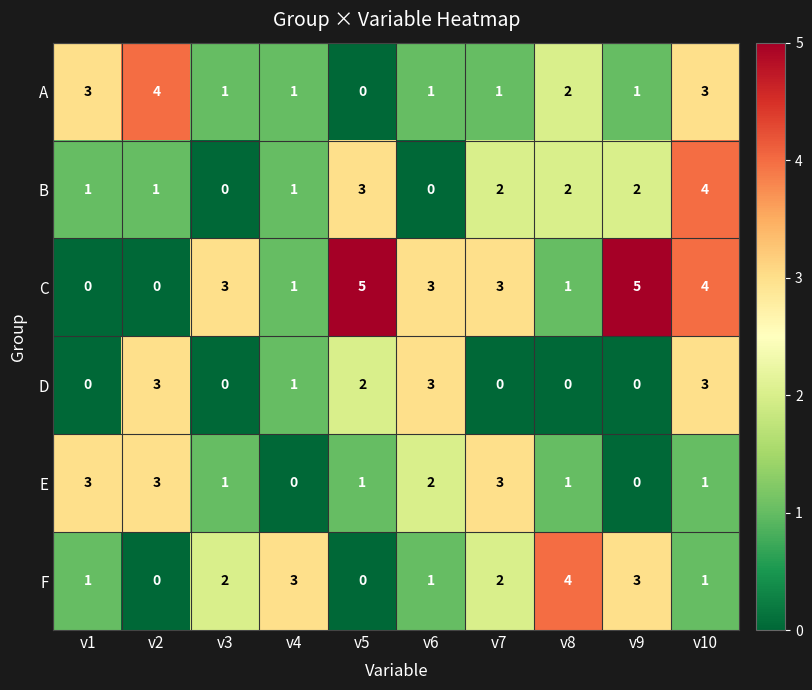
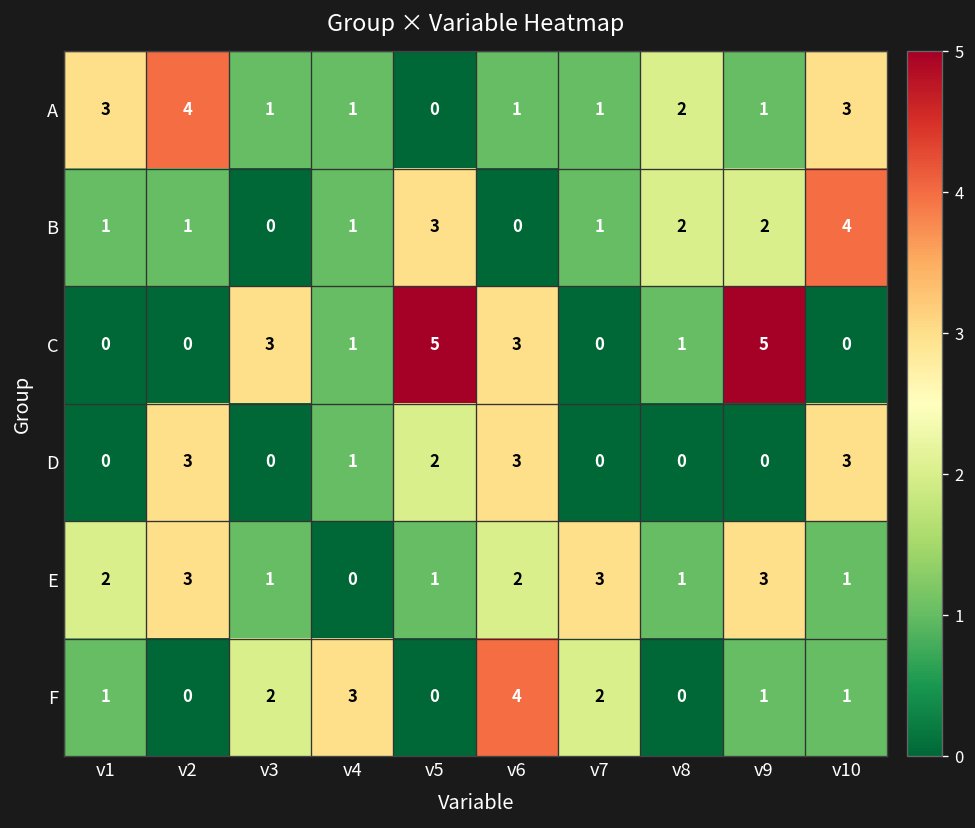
  {
    "A": {
      "v1": 3,
      "v2": 4,
      "v3": 1,
      "v4": 1,
      "v5": 0,
      "v6": 1,
      "v7": 1,
      "v8": 2,
      "v9": 1,
      "v10": 3
    },
    "B": {
      "v1": 1,
      "v2": 1,
      "v3": 0,
      "v4": 1,
      "v5": 3,
      "v6": 0,
-     "v7": 2,
+     "v7": 1,
      "v8": 2,
      "v9": 2,
      "v10": 4
    },
    "C": {
      "v1": 0,
      "v2": 0,
      "v3": 3,
      "v4": 1,
      "v5": 5,
      "v6": 3,
-     "v7": 3,
+     "v7": 0,
      "v8": 1,
      "v9": 5,
-     "v10": 4
+     "v10": 0
    },
    "D": {
      "v1": 0,
      "v2": 3,
      "v3": 0,
      "v4": 1,
      "v5": 2,
      "v6": 3,
      "v7": 0,
      "v8": 0,
      "v9": 0,
      "v10": 3
    },
    "E": {
-     "v1": 3,
+     "v1": 2,
      "v2": 3,
      "v3": 1,
      "v4": 0,
      "v5": 1,
      "v6": 2,
      "v7": 3,
      "v8": 1,
-     "v9": 0,
+     "v9": 3,
      "v10": 1
    },
    "F": {
      "v1": 1,
      "v2": 0,
      "v3": 2,
      "v4": 3,
      "v5": 0,
-     "v6": 1,
+     "v6": 4,
      "v7": 2,
-     "v8": 4,
-     "v9": 3,
+     "v8": 0,
+     "v9": 1,
      "v10": 1
    }
  }
